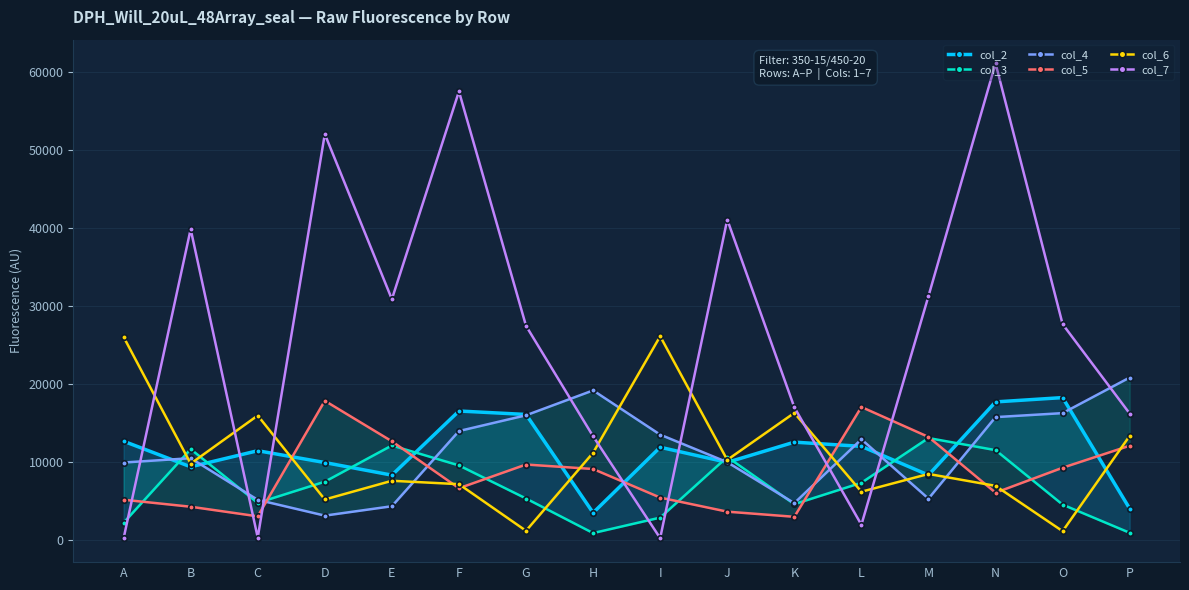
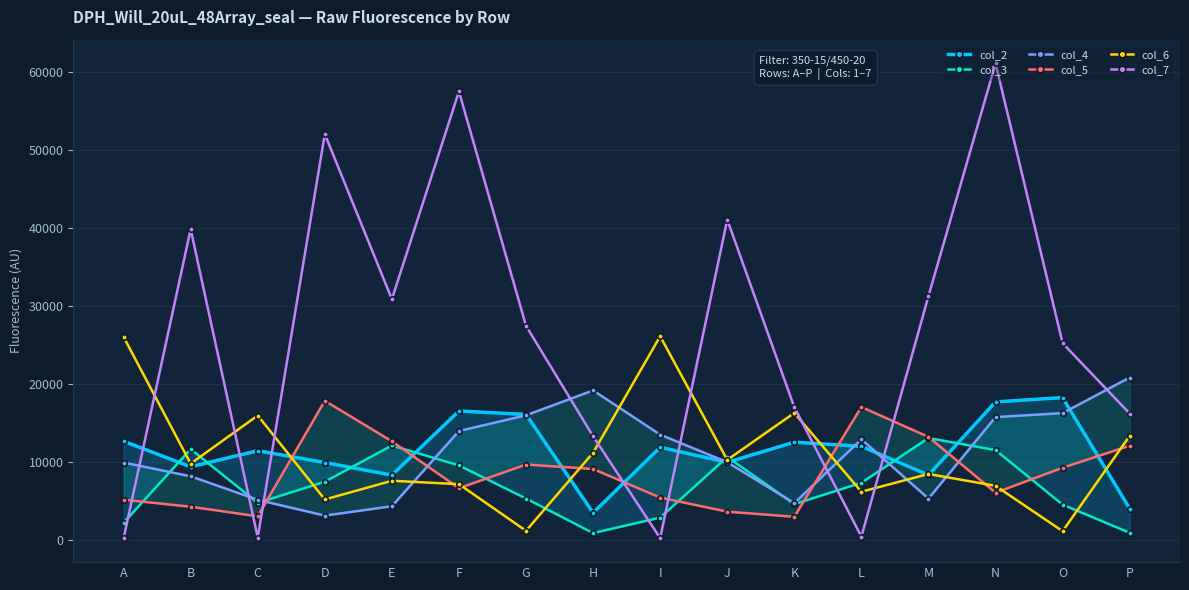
  {
    "col_4": {
-     "B": 11000,
+     "B": 8000,
      "D": 3000,
      "E": 4000,
      "L": 13000,
      "M": 5000
    },
    "col_5": {
      "A": 5000,
      "B": 4000,
      "C": 3000,
      "F": 7000,
      "G": 10000,
      "H": 9000,
      "I": 5000,
      "J": 4000,
      "K": 3000,
      "N": 6000,
      "O": 9000,
      "P": 12000
    },
    "col_6": {
      "A": 26000,
      "B": 10000,
      "C": 16000,
      "D": 5000,
      "E": 8000,
      "F": 7000,
      "G": 1000,
      "H": 11000,
      "I": 26000,
      "K": 16000,
      "L": 6000,
      "N": 7000,
      "O": 1000,
      "P": 13000
    },
    "col_7": {
      "A": 0,
      "B": 40000,
      "C": 0,
      "D": 52000,
      "E": 31000,
      "F": 58000,
      "G": 27000,
      "H": 13000,
      "I": 0,
      "J": 41000,
      "K": 17000,
-     "L": 2000,
+     "L": 0,
      "M": 31000,
-     "O": 28000,
+     "O": 25000,
      "P": 16000
    }
  }
